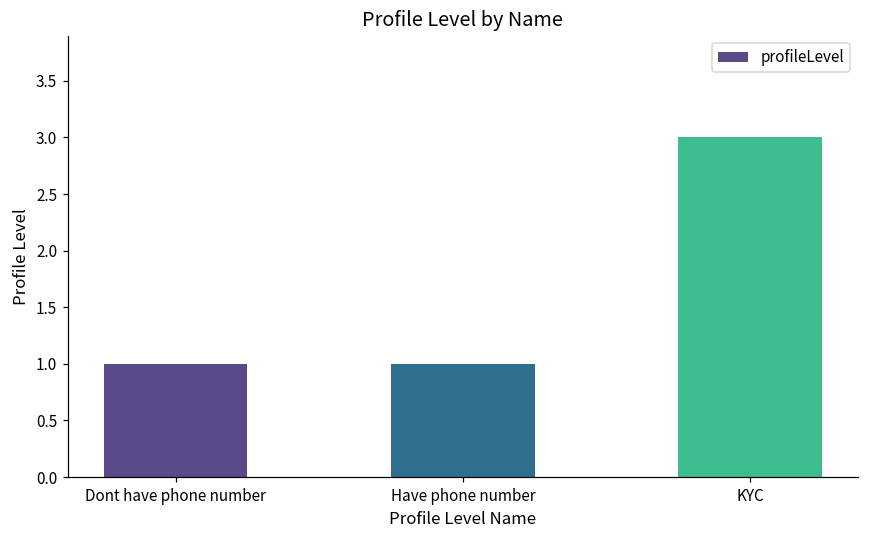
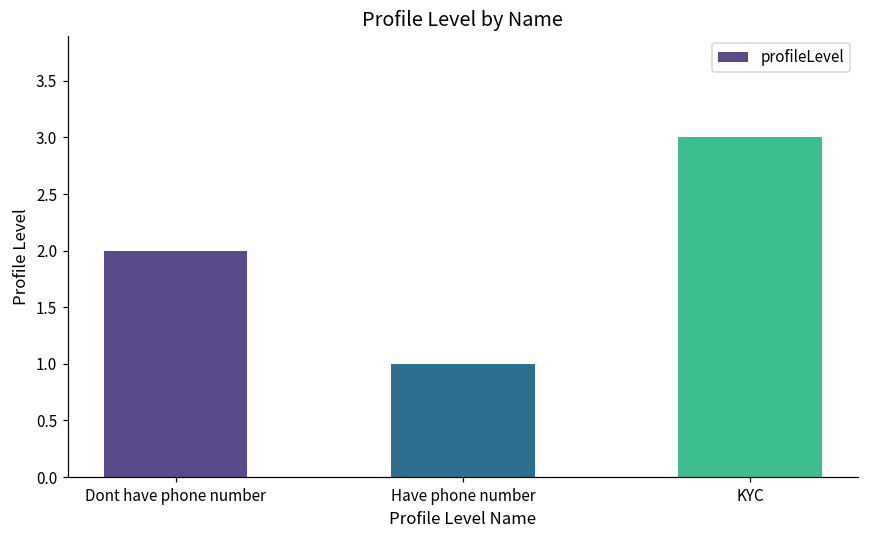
  {
-   "Dont have phone number": 1,
+   "Dont have phone number": 2,
    "Have phone number": 1,
    "KYC": 3
  }
